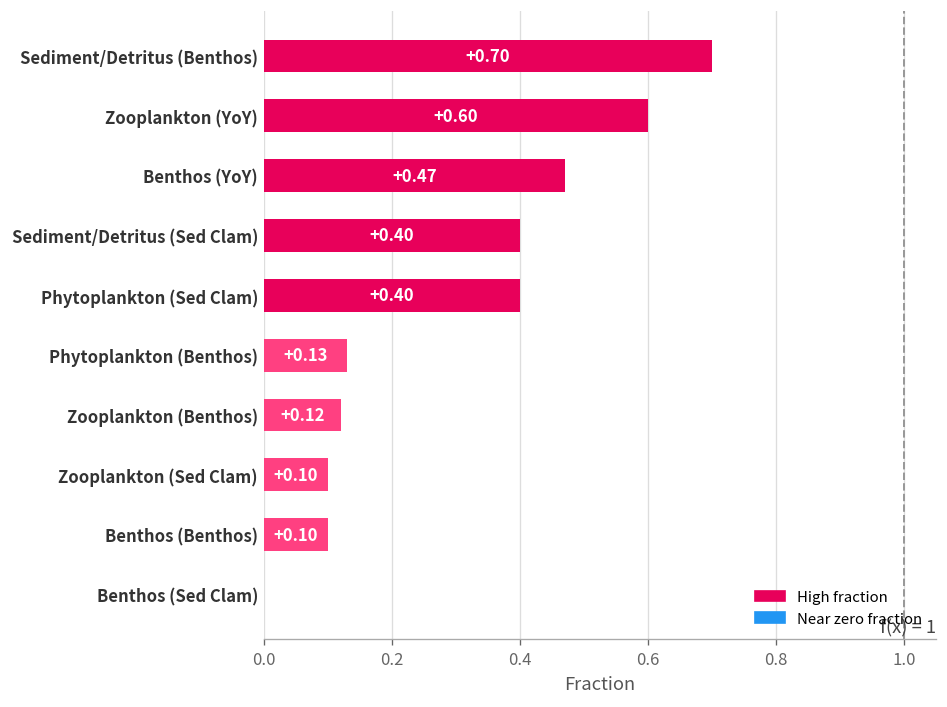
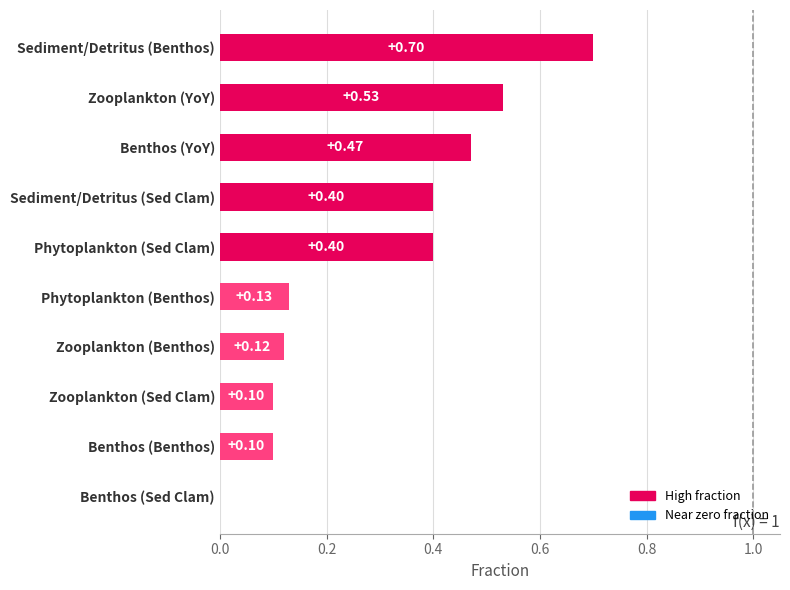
  {
    "Sediment/Detritus (Benthos)": "+0.70",
-   "Zooplankton (YoY)": "+0.60",
+   "Zooplankton (YoY)": "+0.53",
    "Benthos (YoY)": "+0.47",
    "Sediment/Detritus (Sed Clam)": "+0.40",
    "Phytoplankton (Sed Clam)": "+0.40",
    "Phytoplankton (Benthos)": "+0.13",
    "Zooplankton (Benthos)": "+0.12",
    "Zooplankton (Sed Clam)": "+0.10",
    "Benthos (Benthos)": "+0.10"
  }
